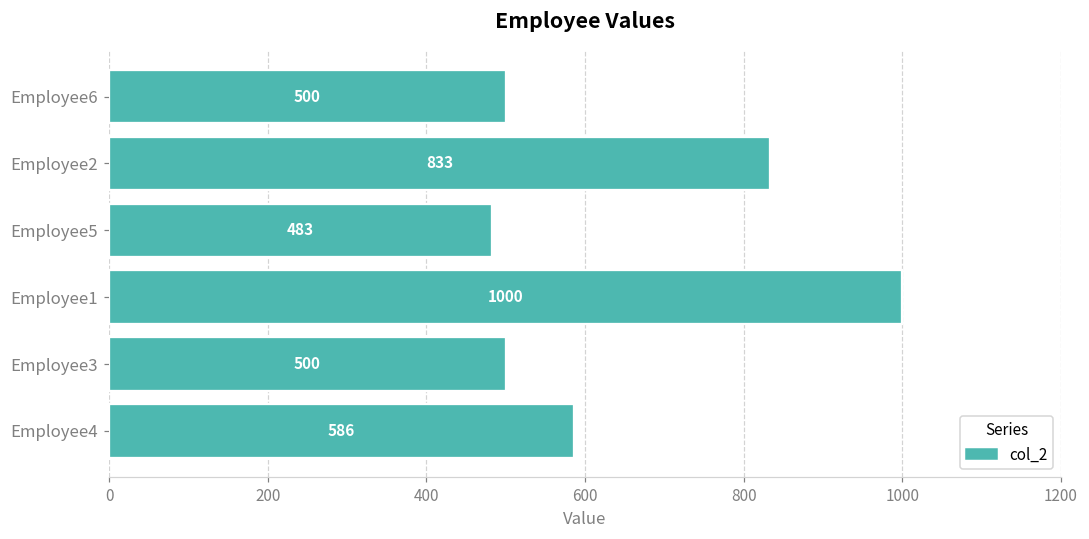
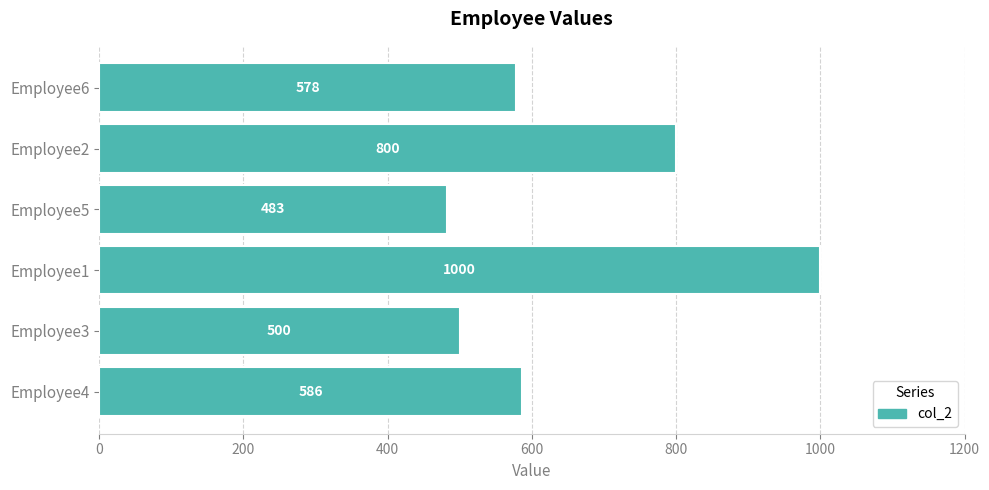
  {
-   "Employee6": 500,
-   "Employee2": 833,
+   "Employee6": 578,
+   "Employee2": 800,
    "Employee5": 483,
    "Employee1": 1000,
    "Employee3": 500,
    "Employee4": 586
  }
